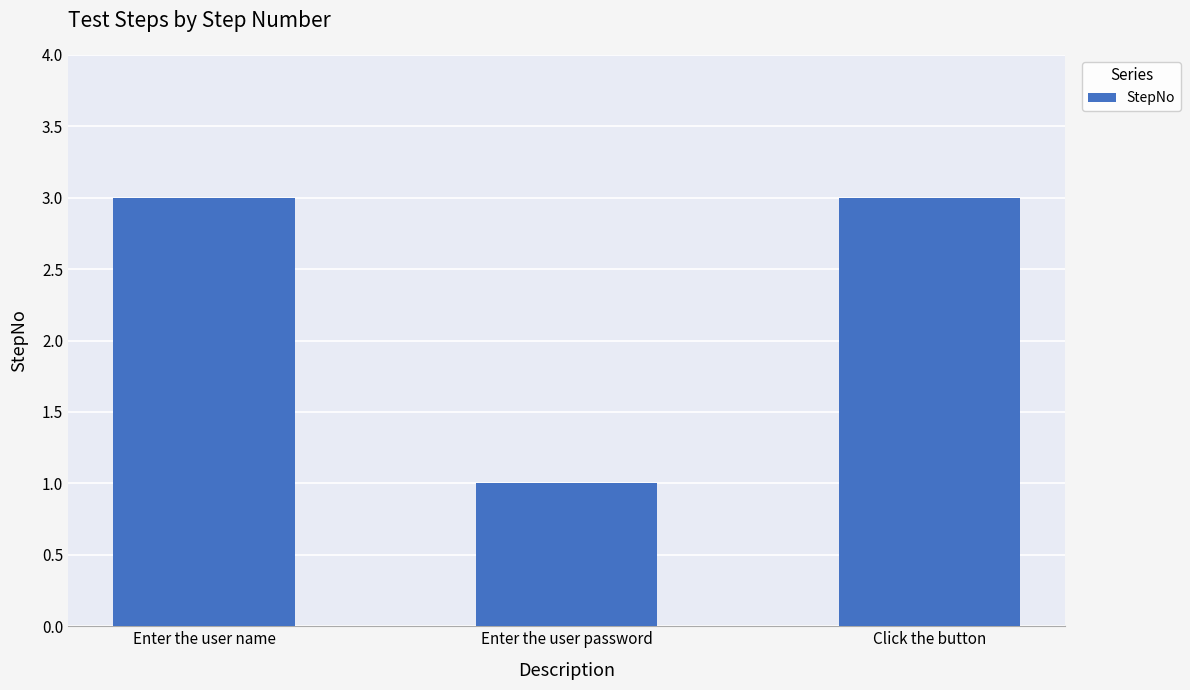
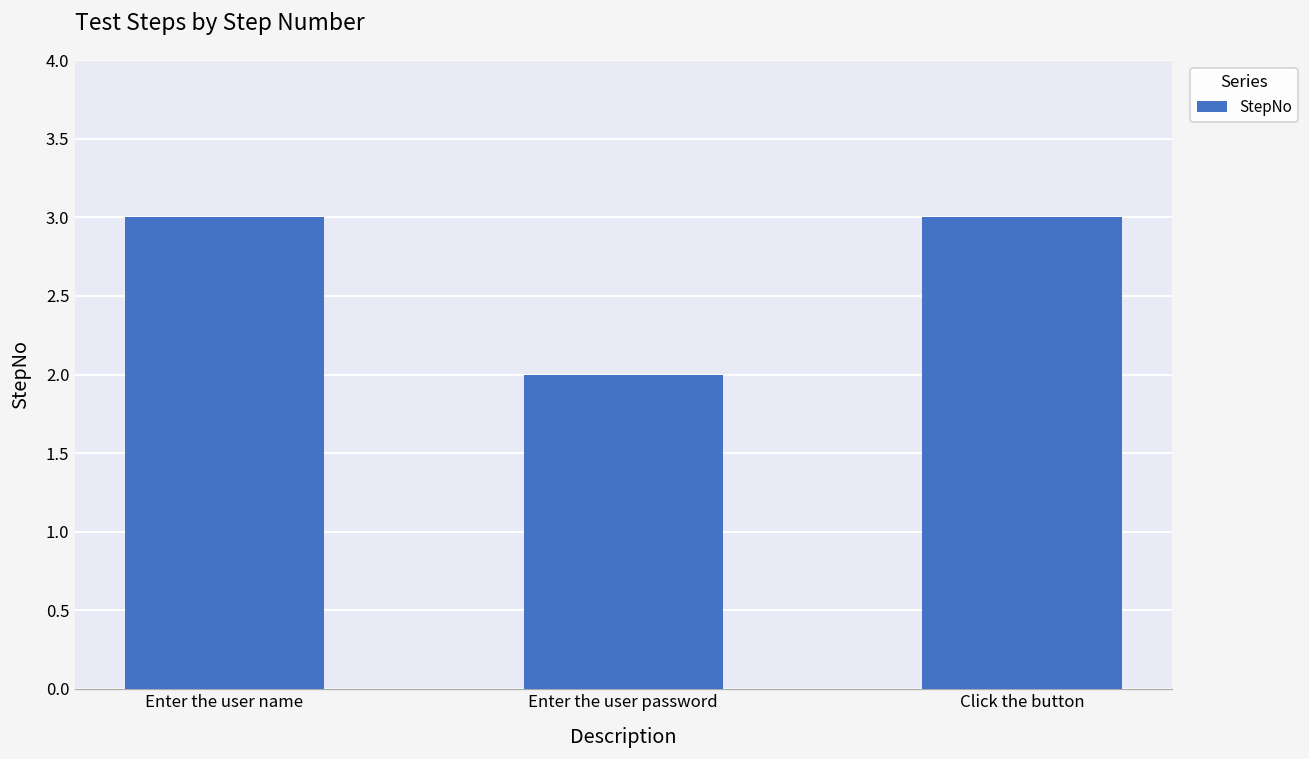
  {
    "Enter the user name": 3,
-   "Enter the user password": 1,
+   "Enter the user password": 2,
    "Click the button": 3
  }
